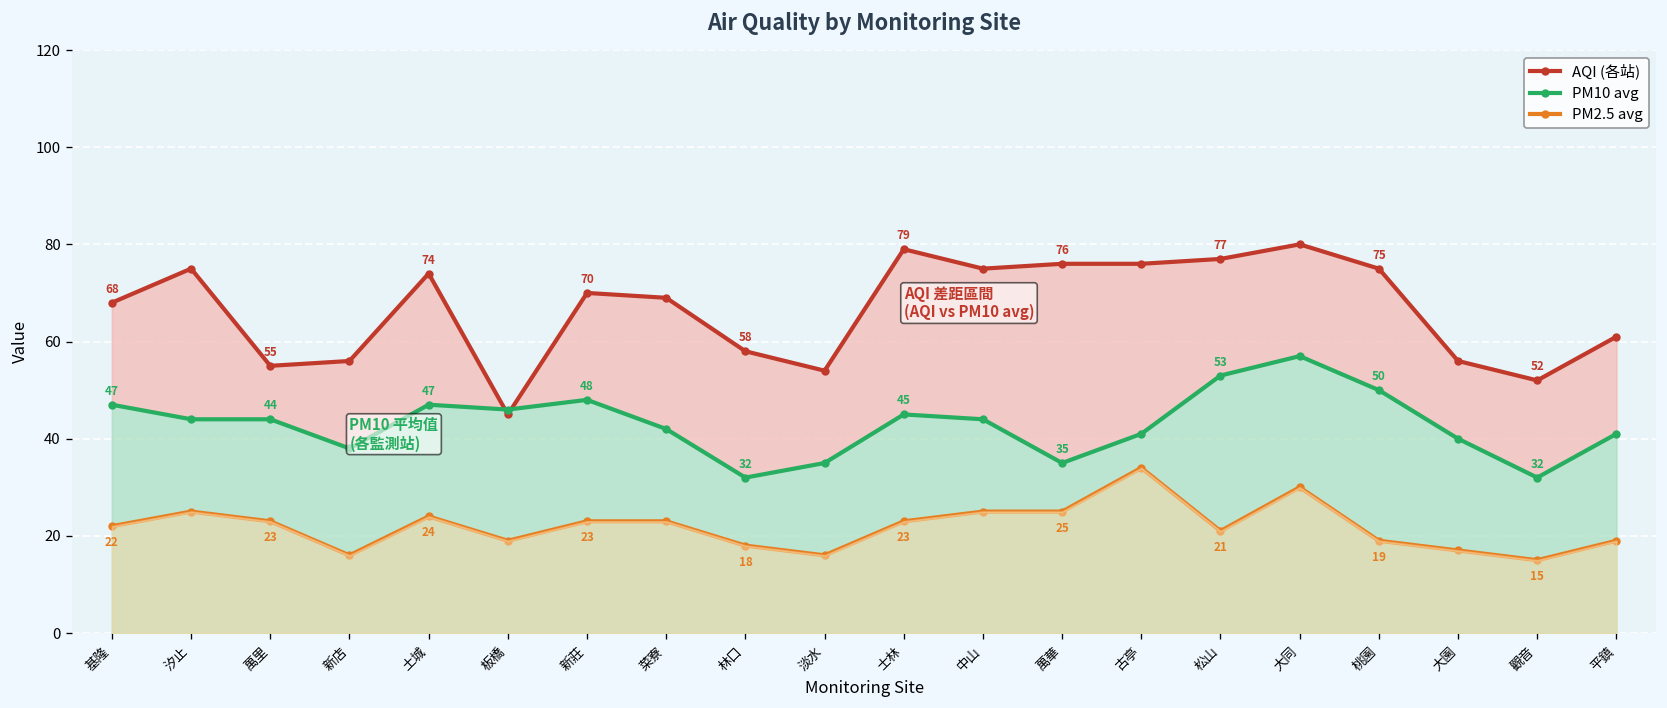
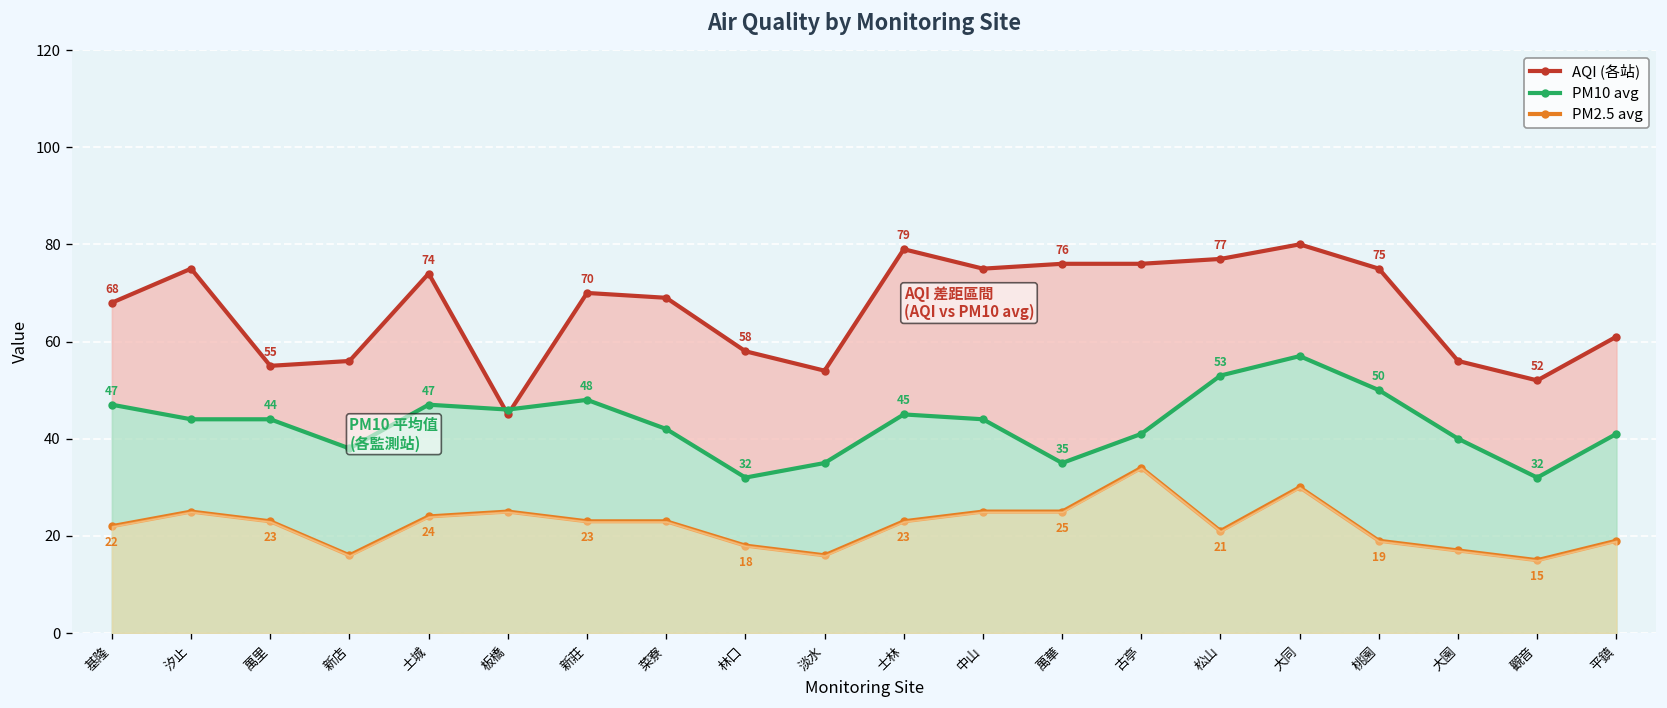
  {
    "AQI (各站)": {
      "板橋": 45
    },
    "PM10 avg": {
      "基隆": 47,
      "萬里": 44,
      "土城": 47,
      "新莊": 48,
      "林口": 32,
      "士林": 45,
      "萬華": 35,
      "松山": 53,
      "桃園": 50,
      "觀音": 32
    },
    "PM2.5 avg": {
      "汐止": 25,
      "新店": 16,
-     "板橋": 19,
+     "板橋": 25,
      "菜寮": 23,
      "淡水": 16,
      "中山": 25,
      "古亭": 34,
      "大同": 30,
      "大園": 17,
      "平鎮": 19
    }
  }
